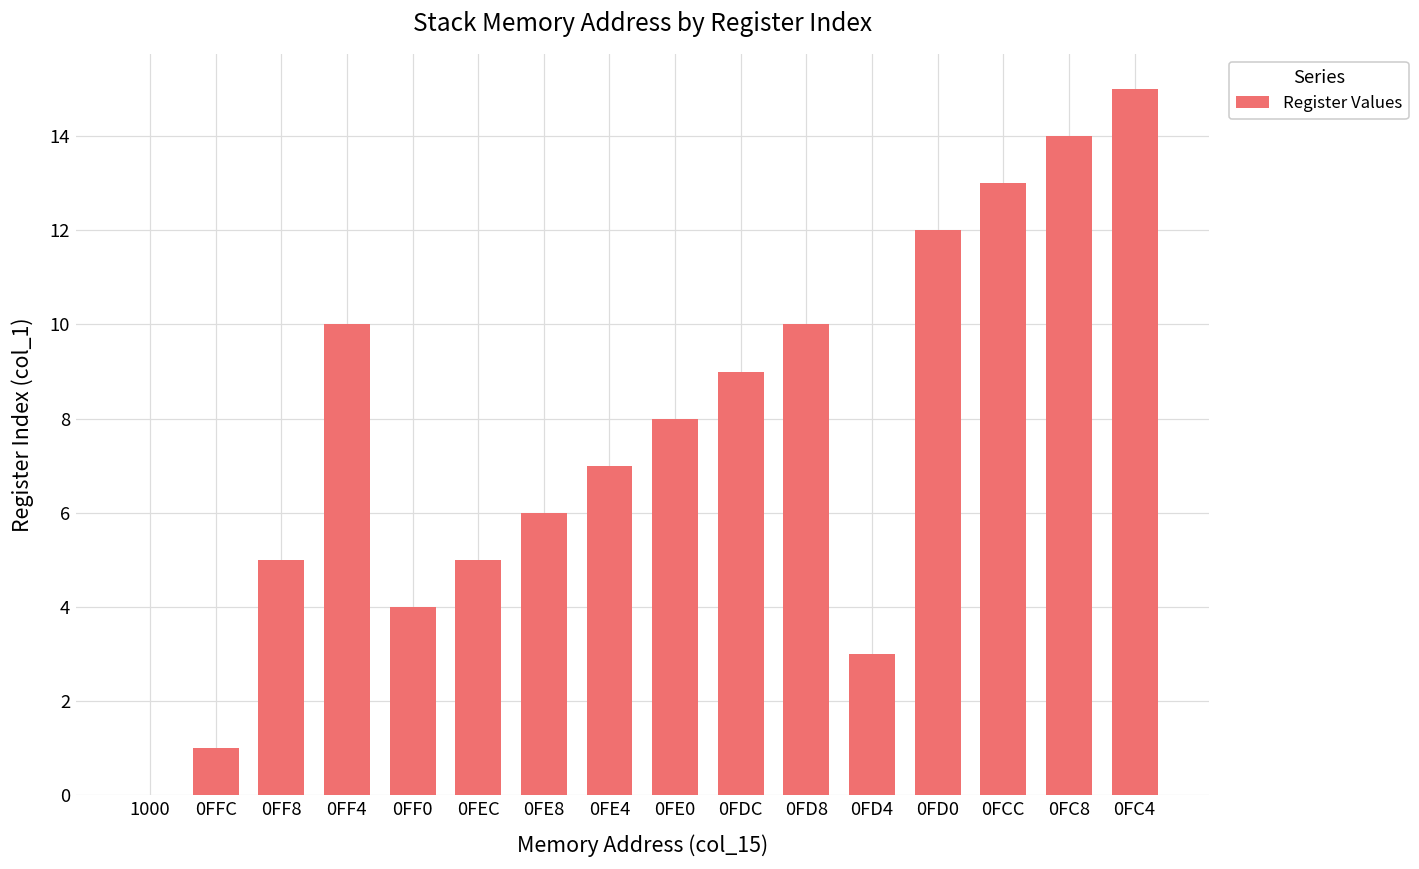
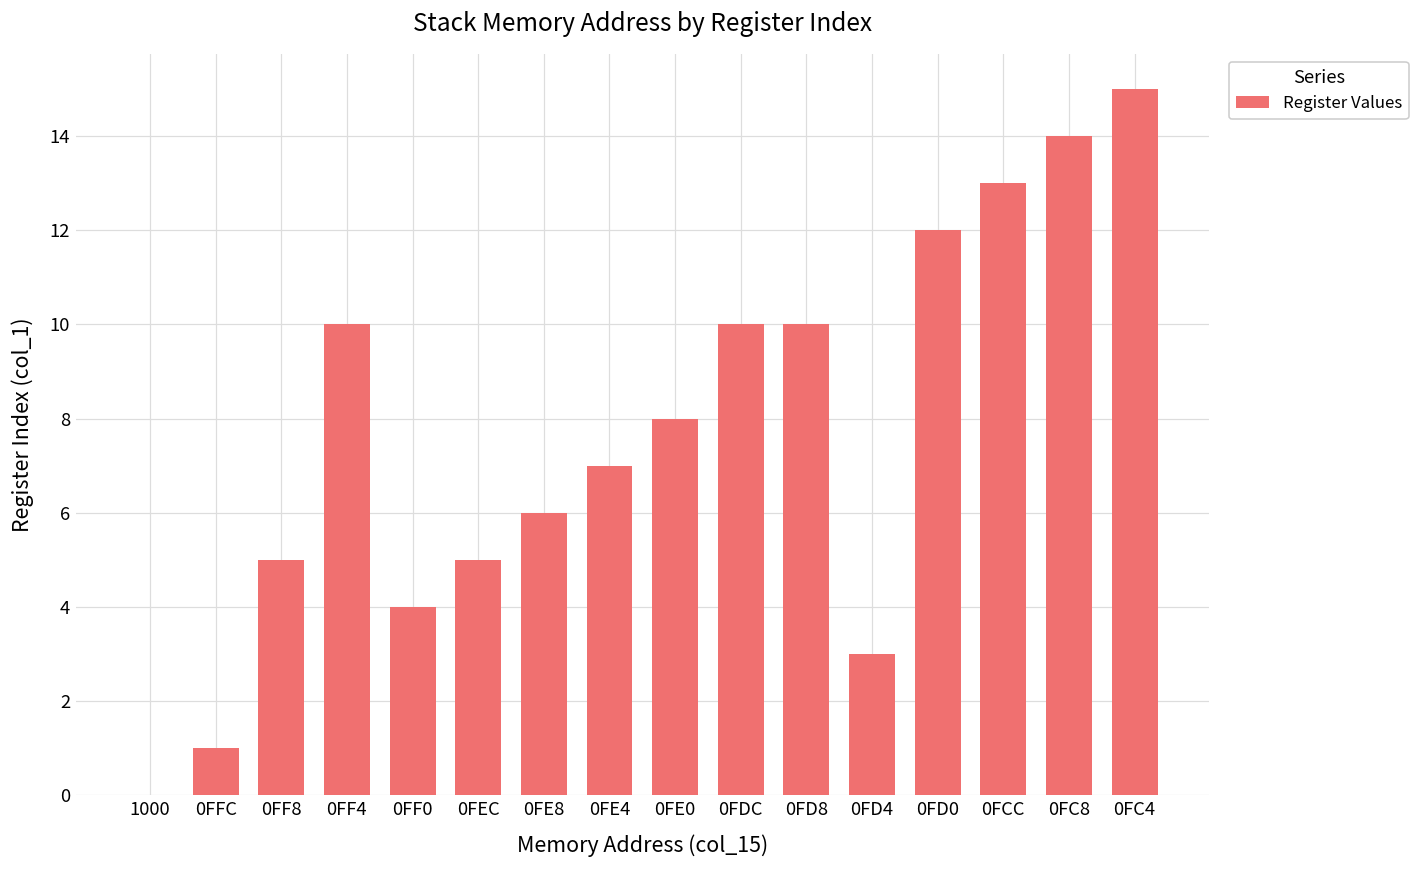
  {
    "1000": 0,
    "0FFC": 1,
    "0FF8": 5,
    "0FF4": 10,
    "0FF0": 4,
    "0FEC": 5,
    "0FE8": 6,
    "0FE4": 7,
    "0FE0": 8,
-   "0FDC": 9,
+   "0FDC": 10,
    "0FD8": 10,
    "0FD4": 3,
    "0FD0": 12,
    "0FCC": 13,
    "0FC8": 14,
    "0FC4": 15
  }
